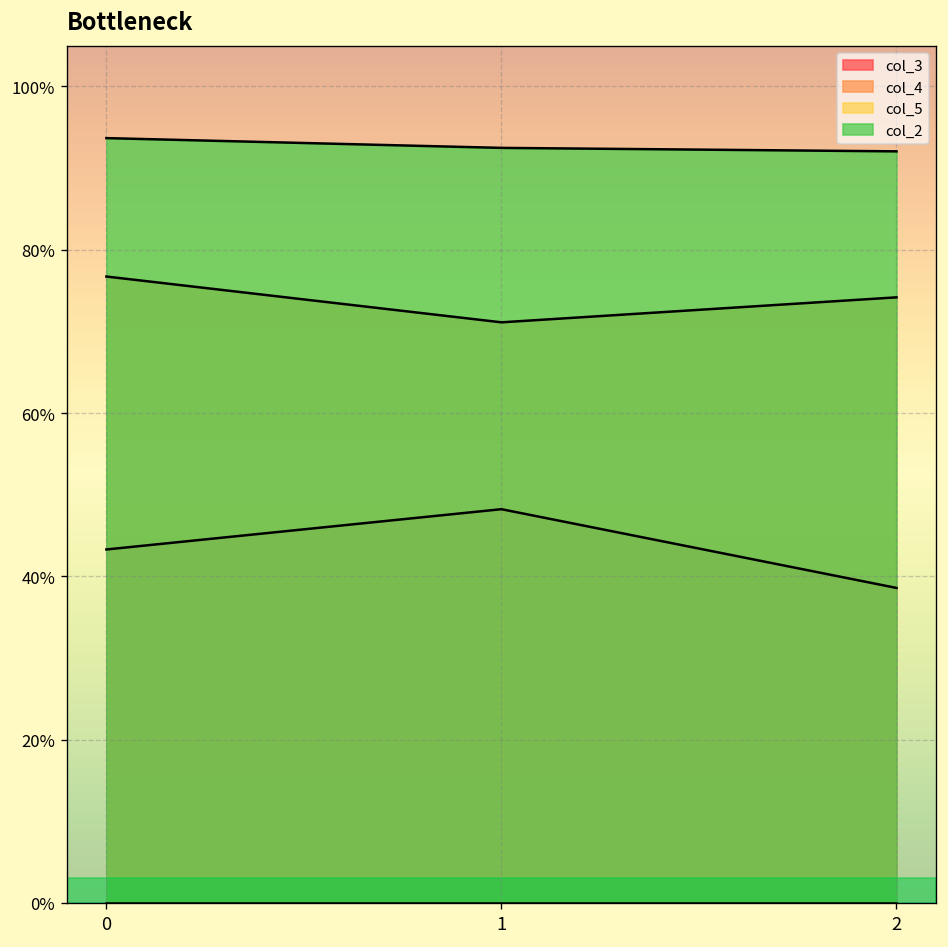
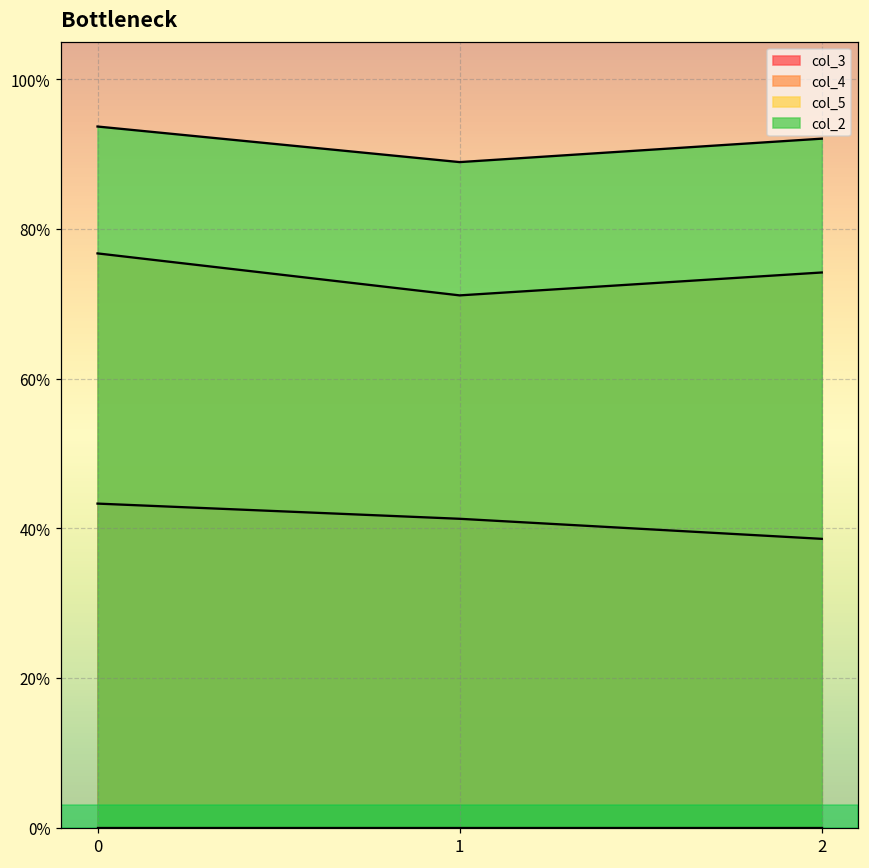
  {
    "col_3": {
      "0": "43%",
-     "1": "48%",
+     "1": "41%",
      "2": "39%"
    },
    "col_4": {
      "0": "77%",
      "1": "71%",
      "2": "74%"
    },
    "col_2": {
      "0": "94%",
-     "1": "92%",
+     "1": "89%",
      "2": "92%"
    }
  }
